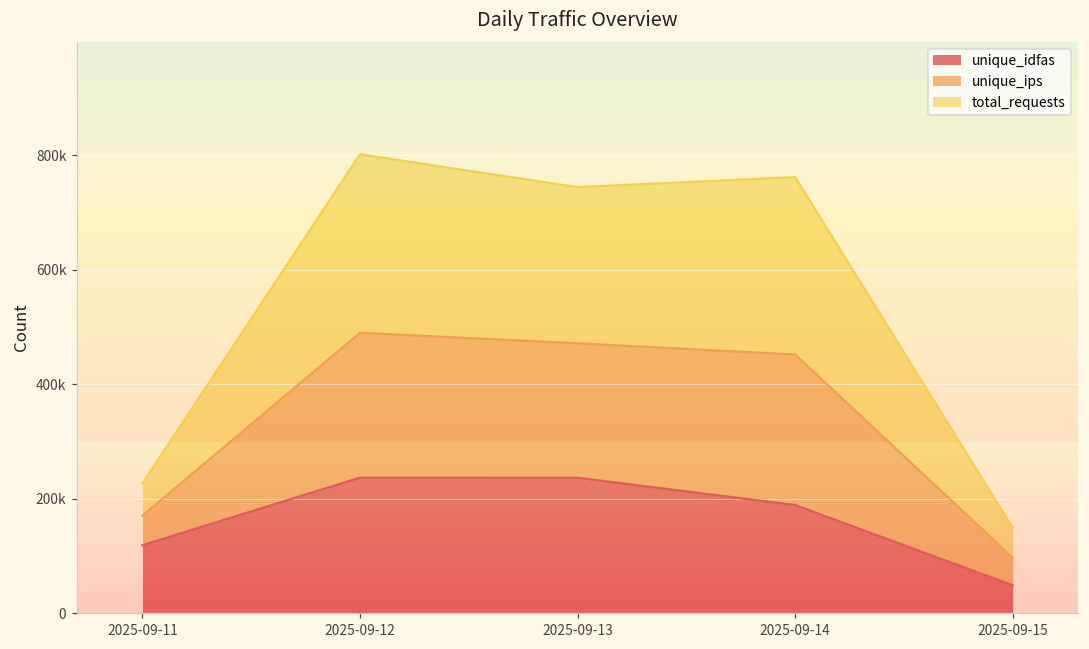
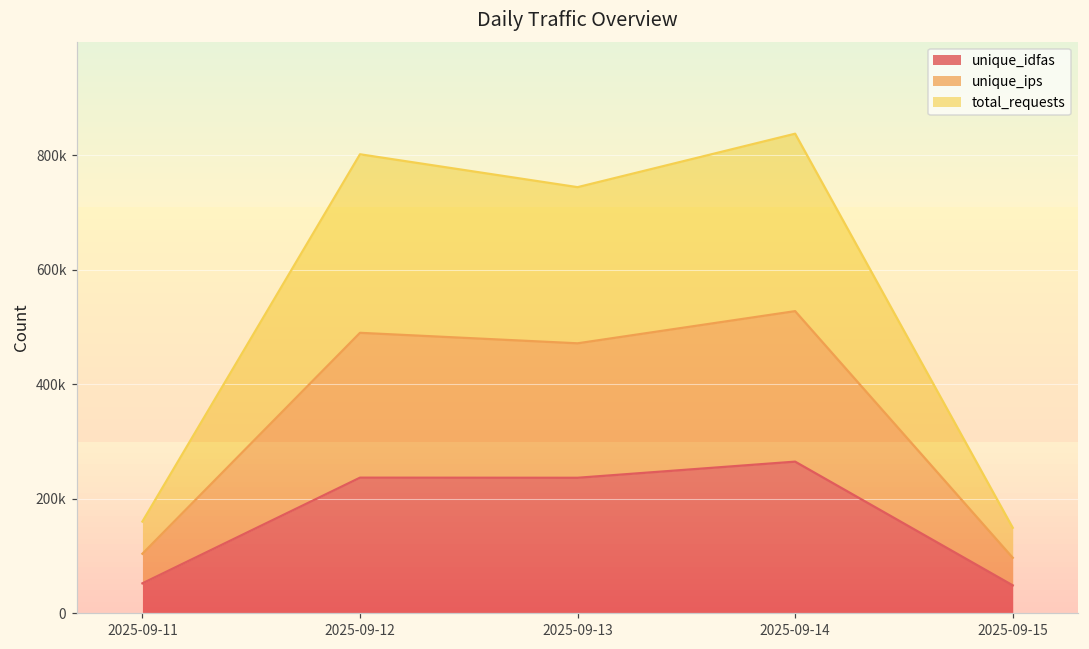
  {
    "unique_idfas": {
-     "2025-09-11": 120000,
+     "2025-09-11": 50000,
      "2025-09-12": 240000,
      "2025-09-13": 240000,
-     "2025-09-14": 190000,
+     "2025-09-14": 260000,
      "2025-09-15": 50000
    }
  }
